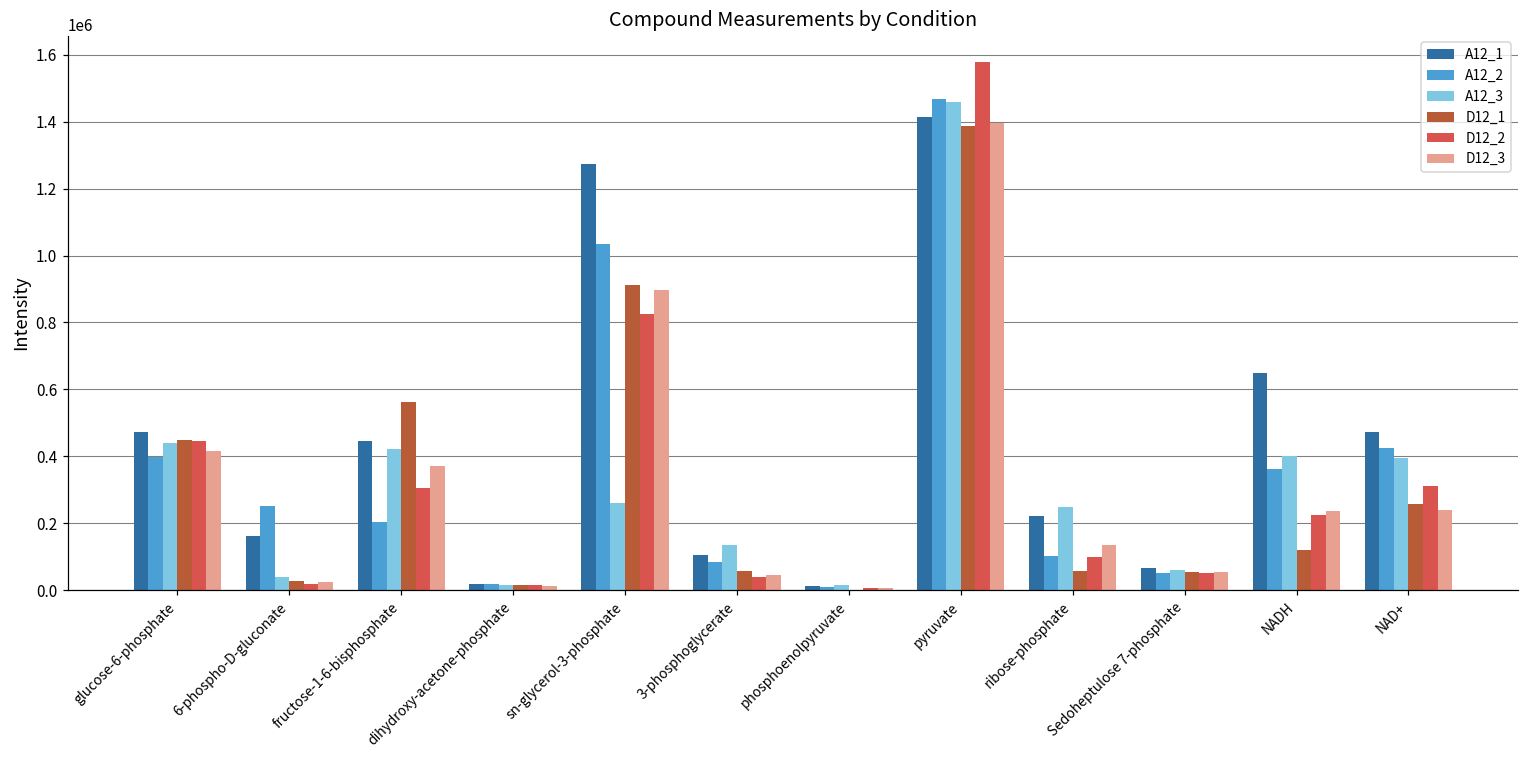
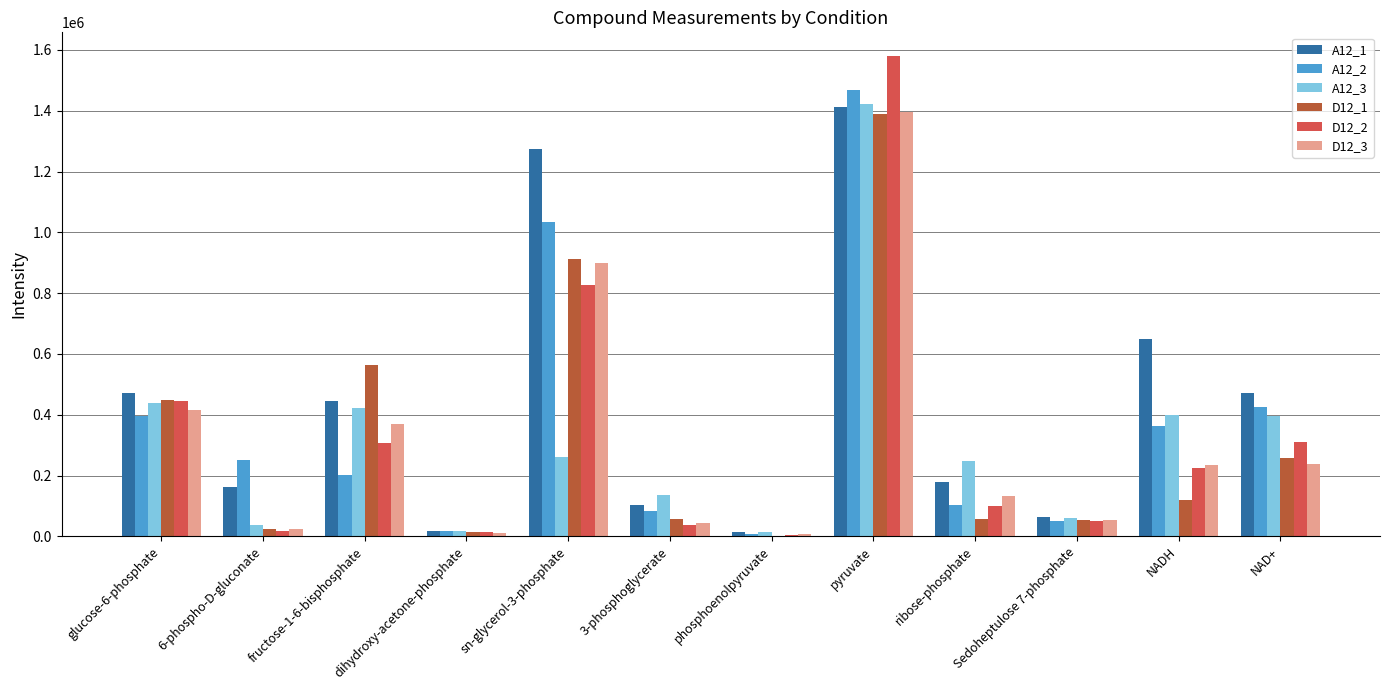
  {
    "A12_1": {
      "glucose-6-phosphate": 470000,
      "6-phospho-D-gluconate": 160000,
      "fructose-1-6-bisphosphate": 440000,
      "dihydroxy-acetone-phosphate": 20000,
      "sn-glycerol-3-phosphate": 1270000,
      "3-phosphoglycerate": 100000,
      "phosphoenolpyruvate": 10000,
      "pyruvate": 1410000,
-     "ribose-phosphate": 220000,
+     "ribose-phosphate": 180000,
      "Sedoheptulose 7-phosphate": 60000,
      "NADH": 650000,
      "NAD+": 470000
    },
    "A12_2": {
      "glucose-6-phosphate": 400000,
      "6-phospho-D-gluconate": 250000,
      "fructose-1-6-bisphosphate": 200000,
      "dihydroxy-acetone-phosphate": 20000,
      "sn-glycerol-3-phosphate": 1030000,
      "3-phosphoglycerate": 80000,
      "pyruvate": 1470000,
      "ribose-phosphate": 100000,
      "Sedoheptulose 7-phosphate": 50000,
      "NADH": 360000,
      "NAD+": 420000
    },
    "A12_3": {
      "glucose-6-phosphate": 440000,
      "6-phospho-D-gluconate": 40000,
      "fructose-1-6-bisphosphate": 420000,
      "dihydroxy-acetone-phosphate": 20000,
      "sn-glycerol-3-phosphate": 260000,
      "3-phosphoglycerate": 130000,
      "phosphoenolpyruvate": 10000,
-     "pyruvate": 1460000,
+     "pyruvate": 1420000,
      "ribose-phosphate": 250000,
      "Sedoheptulose 7-phosphate": 60000,
      "NADH": 400000,
      "NAD+": 400000
    },
    "D12_3": {
      "glucose-6-phosphate": 420000,
      "6-phospho-D-gluconate": 20000,
      "fructose-1-6-bisphosphate": 370000,
      "dihydroxy-acetone-phosphate": 10000,
      "sn-glycerol-3-phosphate": 900000,
      "3-phosphoglycerate": 40000,
      "pyruvate": 1400000,
      "ribose-phosphate": 130000,
      "Sedoheptulose 7-phosphate": 50000,
      "NADH": 240000,
      "NAD+": 240000
    }
  }
